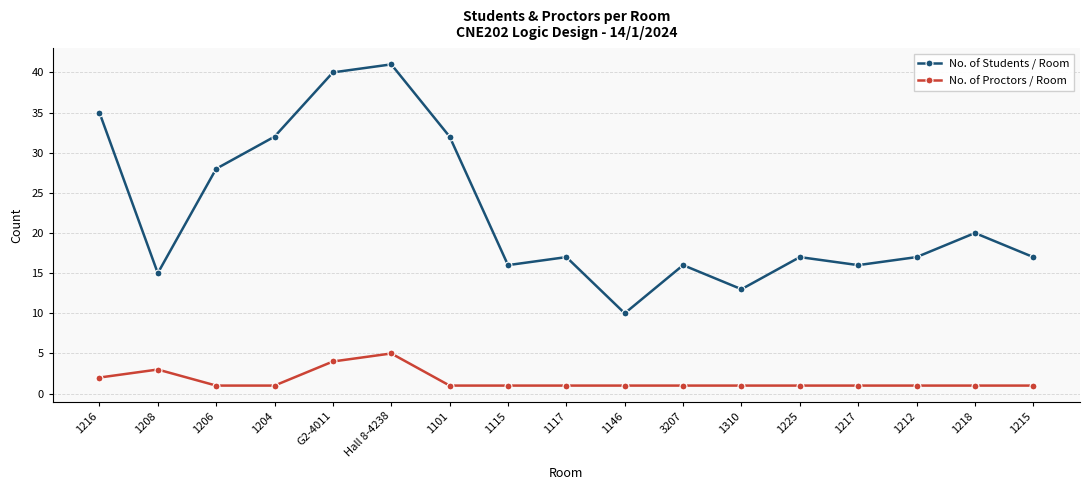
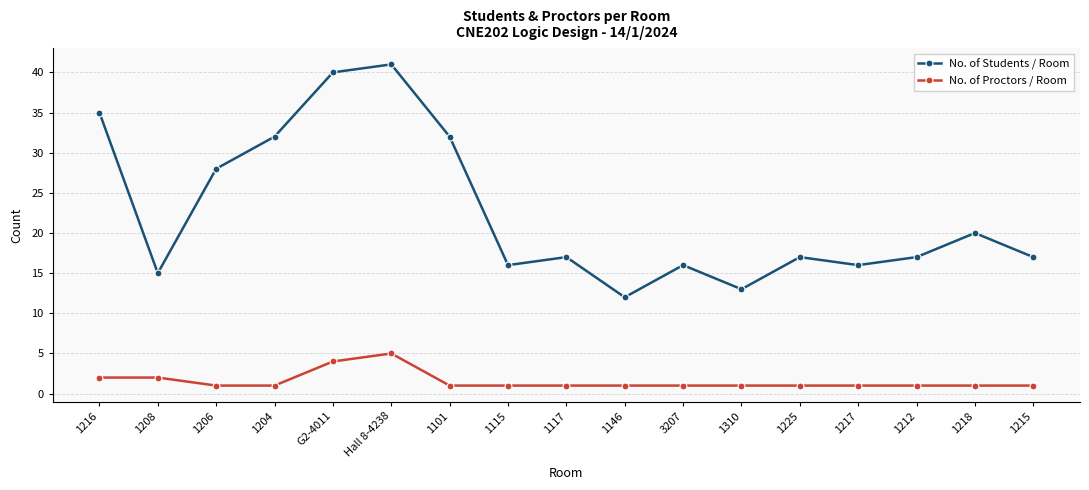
  {
    "No. of Students / Room": {
      "1216": 35,
      "1208": 15,
      "1206": 28,
      "1204": 32,
      "G2-4011": 40,
      "Hall 8-4238": 41,
      "1101": 32,
      "1115": 16,
      "1117": 17,
-     "1146": 10,
+     "1146": 12,
      "3207": 16,
      "1310": 13,
      "1225": 17,
      "1217": 16,
      "1212": 17,
      "1218": 20,
      "1215": 17
    },
    "No. of Proctors / Room": {
      "1216": 2,
-     "1208": 3,
+     "1208": 2,
      "1206": 1,
      "1204": 1,
      "G2-4011": 4,
      "Hall 8-4238": 5,
      "1101": 1,
      "1115": 1,
      "1117": 1,
      "1146": 1,
      "3207": 1,
      "1310": 1,
      "1225": 1,
      "1217": 1,
      "1212": 1,
      "1218": 1,
      "1215": 1
    }
  }
